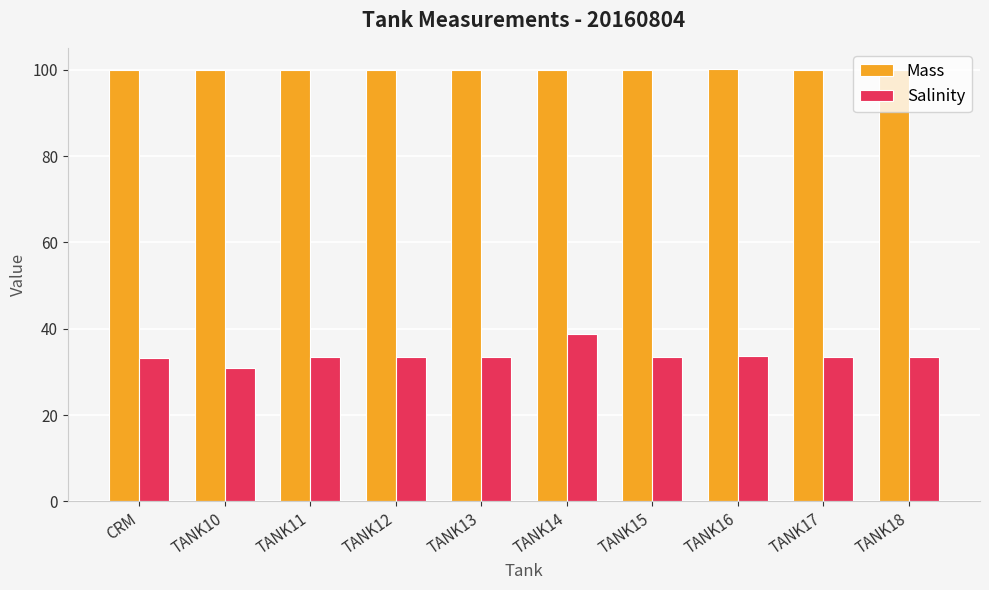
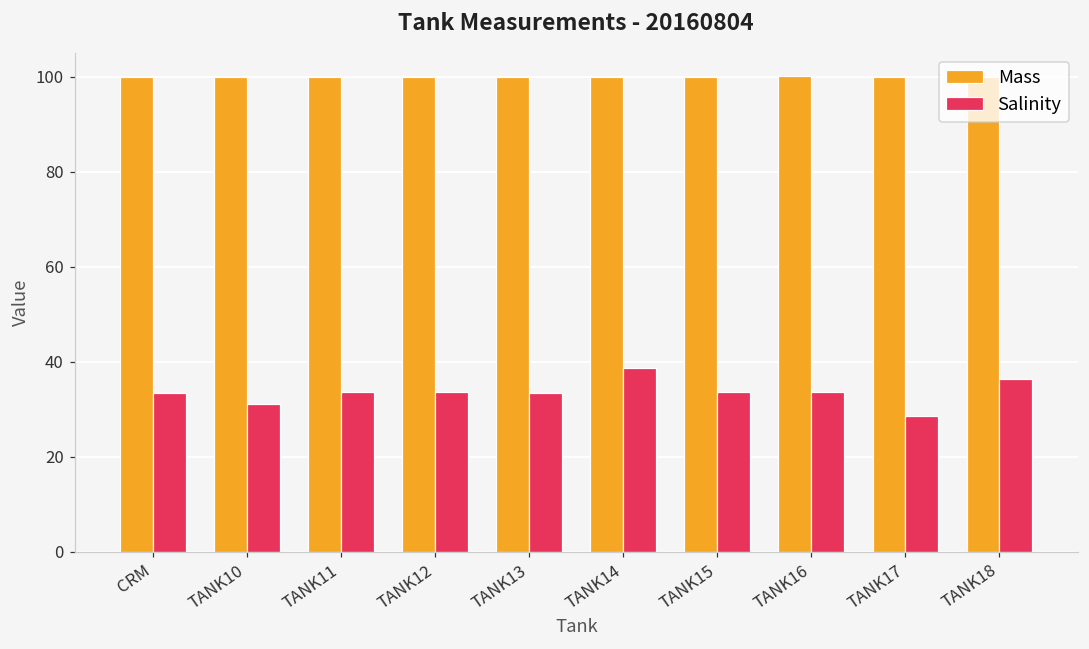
  {
    "Mass": {
      "CRM": 100,
      "TANK10": 100,
      "TANK11": 100,
      "TANK12": 100,
      "TANK13": 100,
      "TANK14": 100,
      "TANK15": 100,
      "TANK16": 100,
      "TANK17": 100
    },
    "Salinity": {
      "CRM": 33,
      "TANK10": 31,
      "TANK11": 34,
      "TANK12": 34,
      "TANK13": 33,
      "TANK14": 39,
      "TANK15": 34,
      "TANK16": 34,
-     "TANK17": 34,
-     "TANK18": 33
+     "TANK17": 29,
+     "TANK18": 36
    }
  }
